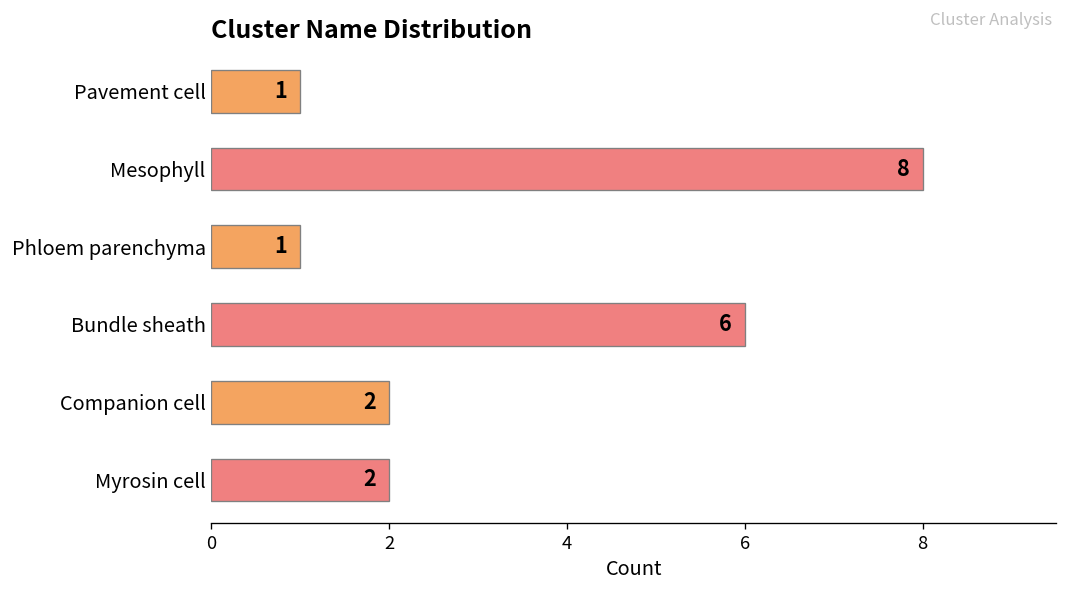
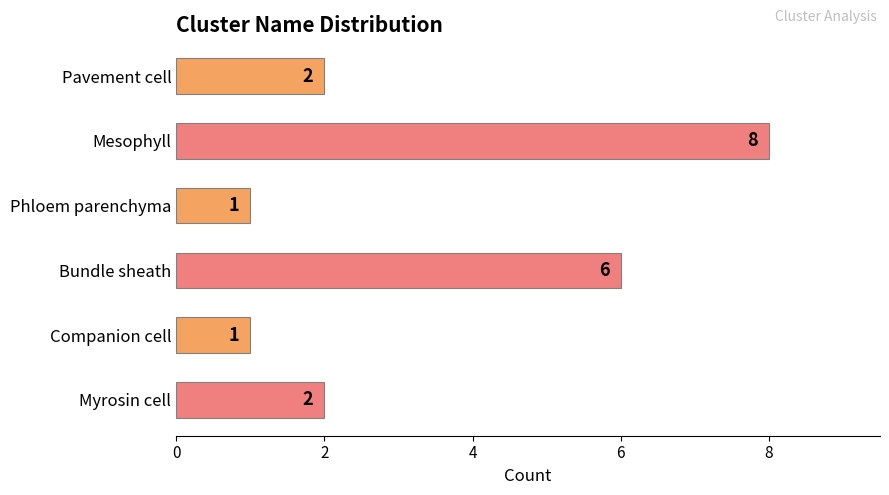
  {
-   "Pavement cell": 1,
+   "Pavement cell": 2,
    "Mesophyll": 8,
    "Phloem parenchyma": 1,
    "Bundle sheath": 6,
-   "Companion cell": 2,
+   "Companion cell": 1,
    "Myrosin cell": 2
  }
